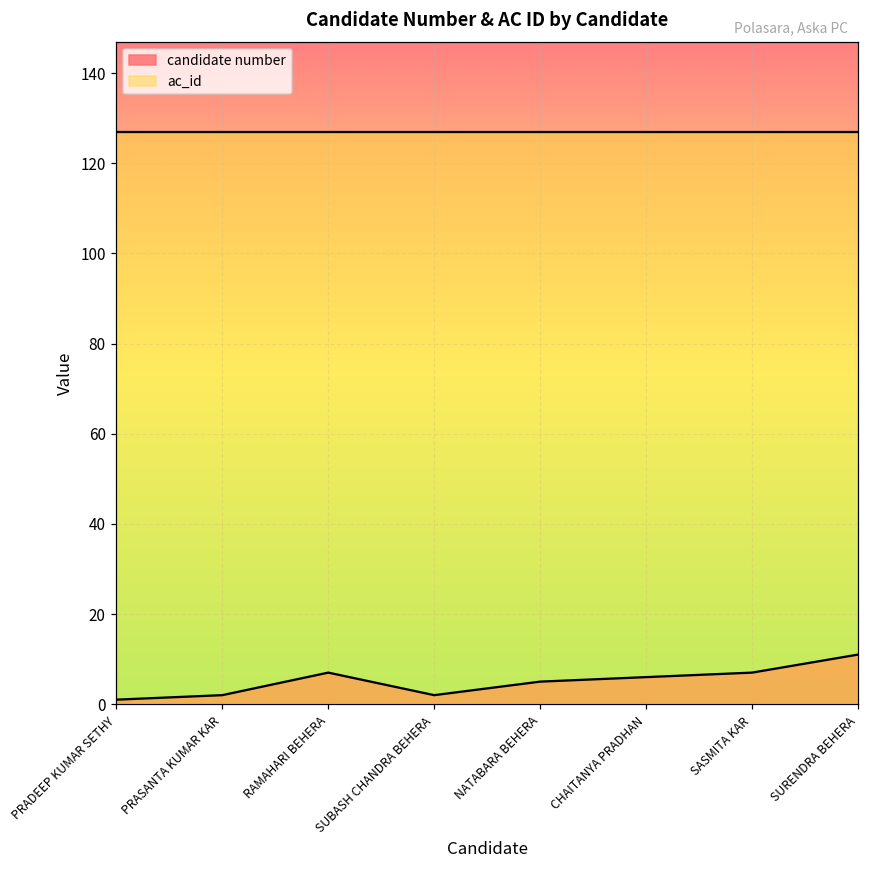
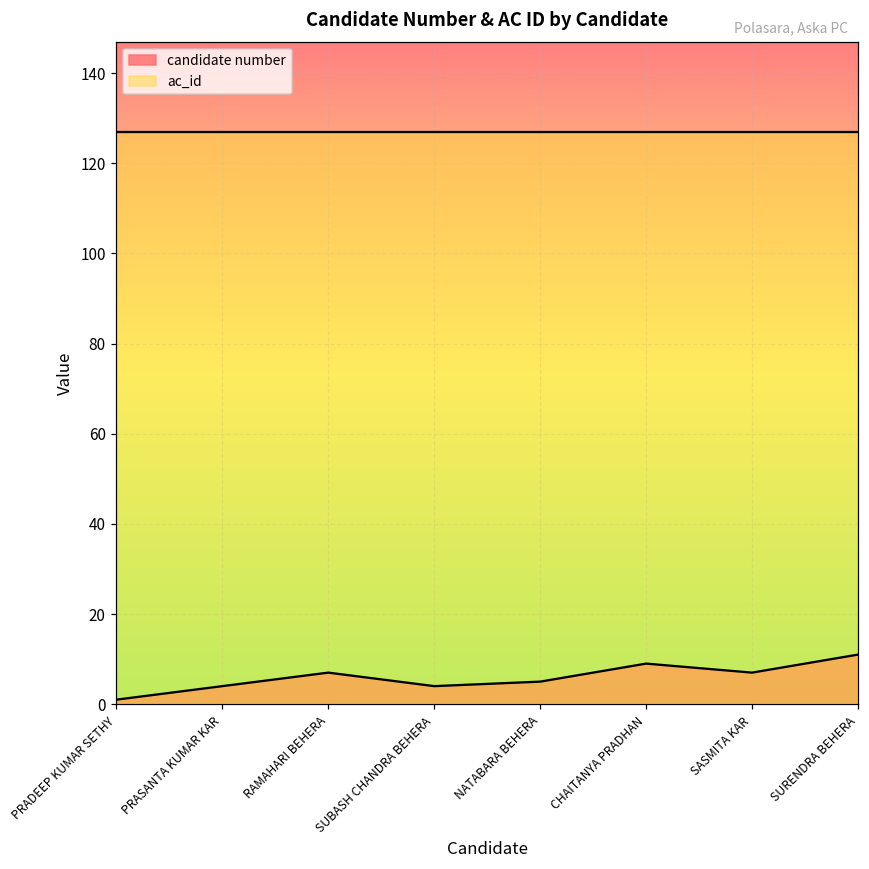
  {
    "candidate number": {
      "PRADEEP KUMAR SETHY": 1,
-     "PRASANTA KUMAR KAR": 2,
+     "PRASANTA KUMAR KAR": 4,
      "RAMAHARI BEHERA": 7,
-     "SUBASH CHANDRA BEHERA": 2,
+     "SUBASH CHANDRA BEHERA": 4,
      "NATABARA BEHERA": 5,
-     "CHAITANYA PRADHAN": 6,
+     "CHAITANYA PRADHAN": 9,
      "SASMITA KAR": 7,
      "SURENDRA BEHERA": 11
    },
    "ac_id": {
      "PRADEEP KUMAR SETHY": 127,
      "PRASANTA KUMAR KAR": 127,
      "RAMAHARI BEHERA": 127,
      "SUBASH CHANDRA BEHERA": 127,
      "NATABARA BEHERA": 127,
      "CHAITANYA PRADHAN": 127,
      "SASMITA KAR": 127,
      "SURENDRA BEHERA": 127
    }
  }
